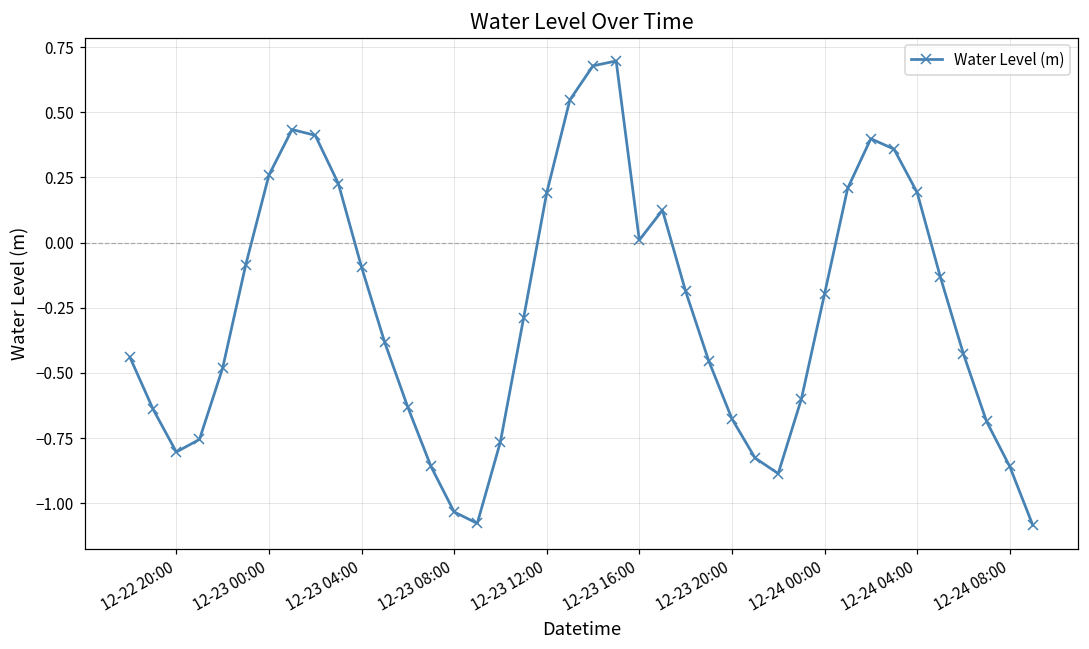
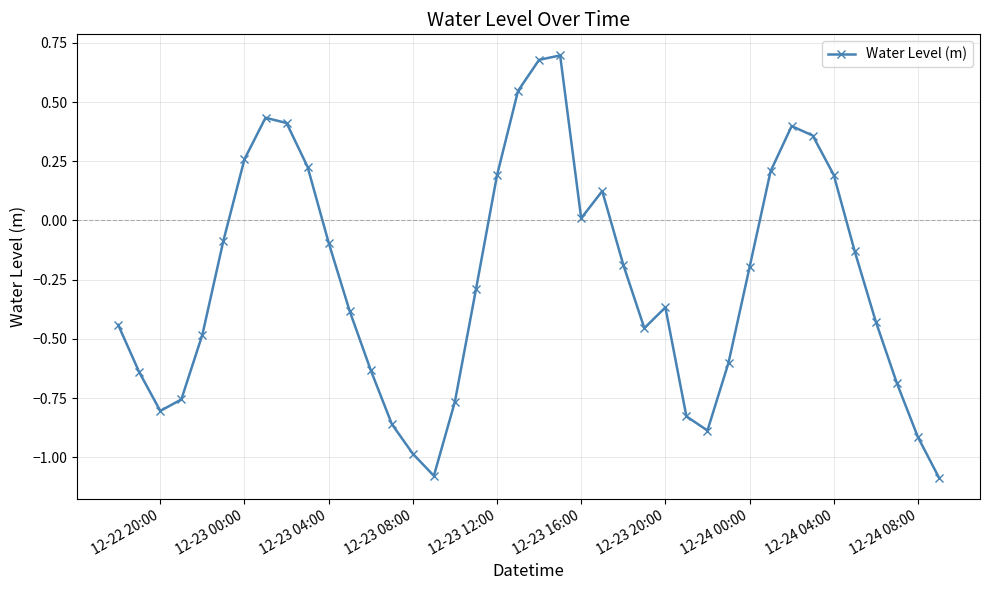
  {
    "12-22 20:00": -0.80,
    "12-23 00:00": 0.26,
    "12-23 04:00": -0.09,
-   "12-23 08:00": -1.03,
+   "12-23 08:00": -0.98,
    "12-23 12:00": 0.19,
    "12-23 16:00": 0.01,
-   "12-23 20:00": -0.68,
+   "12-23 20:00": -0.37,
    "12-24 00:00": -0.20,
    "12-24 04:00": 0.19,
-   "12-24 08:00": -0.86
+   "12-24 08:00": -0.91
  }
